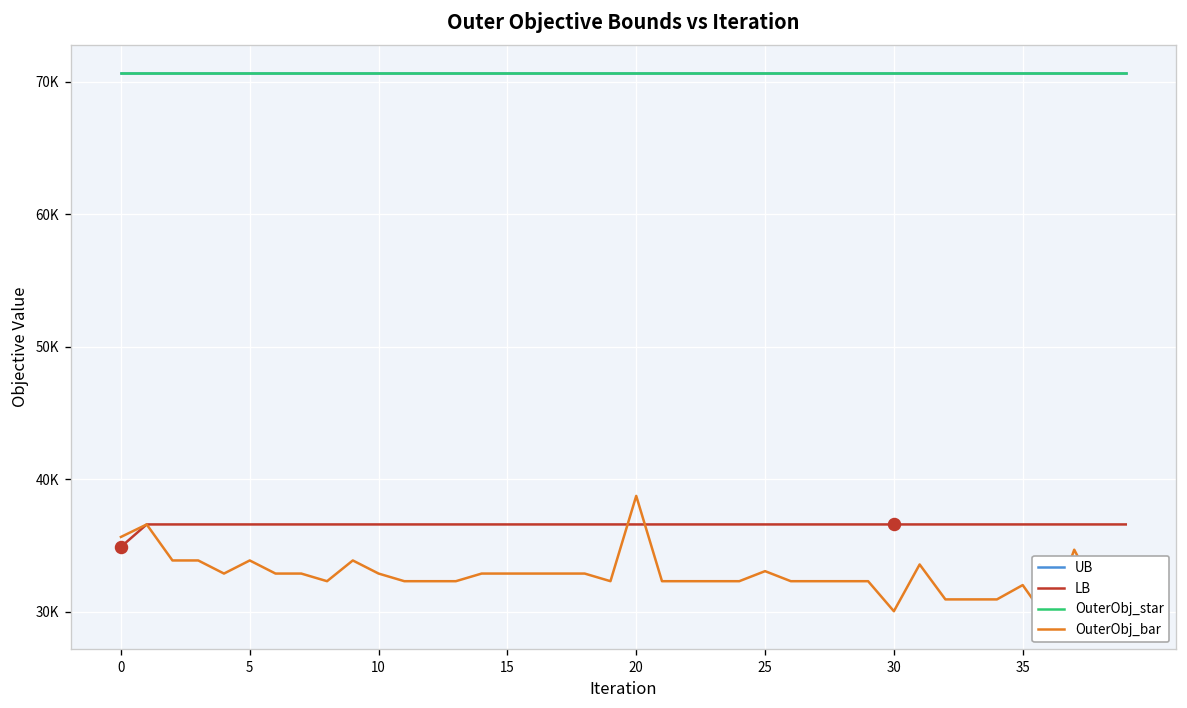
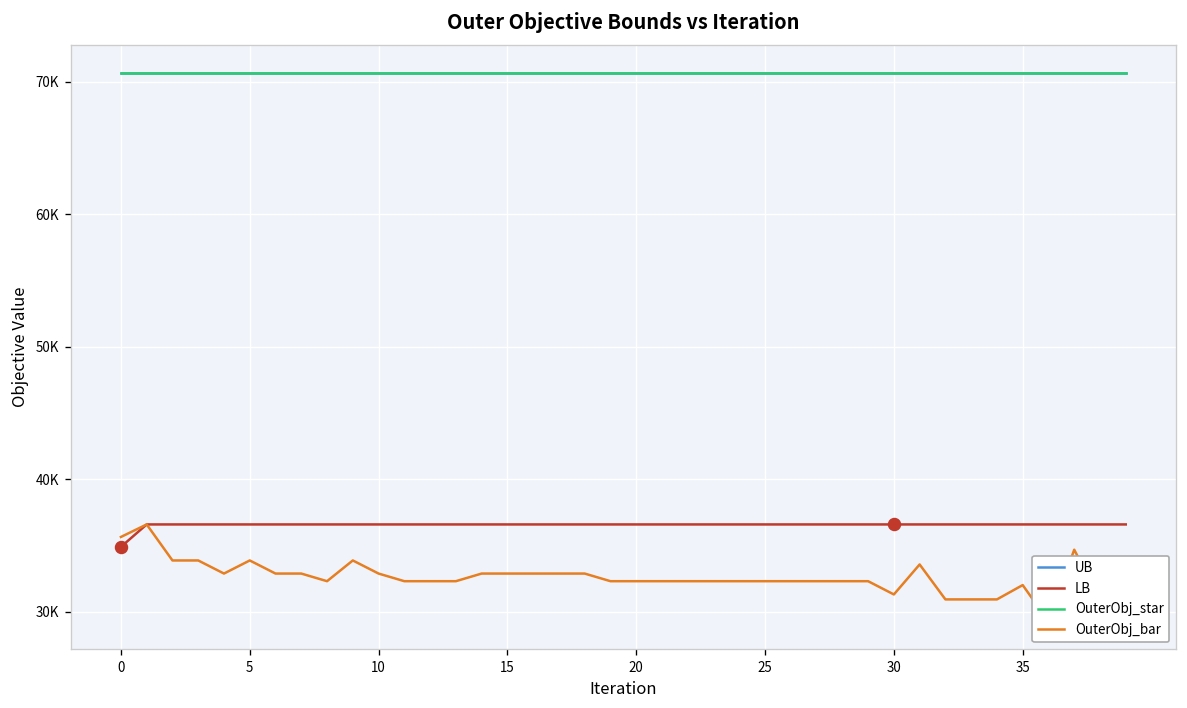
  {
    "OuterObj_star": {
      "0": 70700,
      "5": 70700,
      "10": 70700,
      "15": 70700,
      "20": 70700,
      "25": 70700,
      "30": 70700,
      "35": 70700
    },
    "OuterObj_bar": {
      "0": 35600,
      "5": 33900,
      "10": 32900,
      "15": 32900,
-     "20": 38700,
-     "25": 33100,
-     "30": 30000,
+     "20": 32300,
+     "25": 32300,
+     "30": 31300,
      "35": 32000
    }
  }
